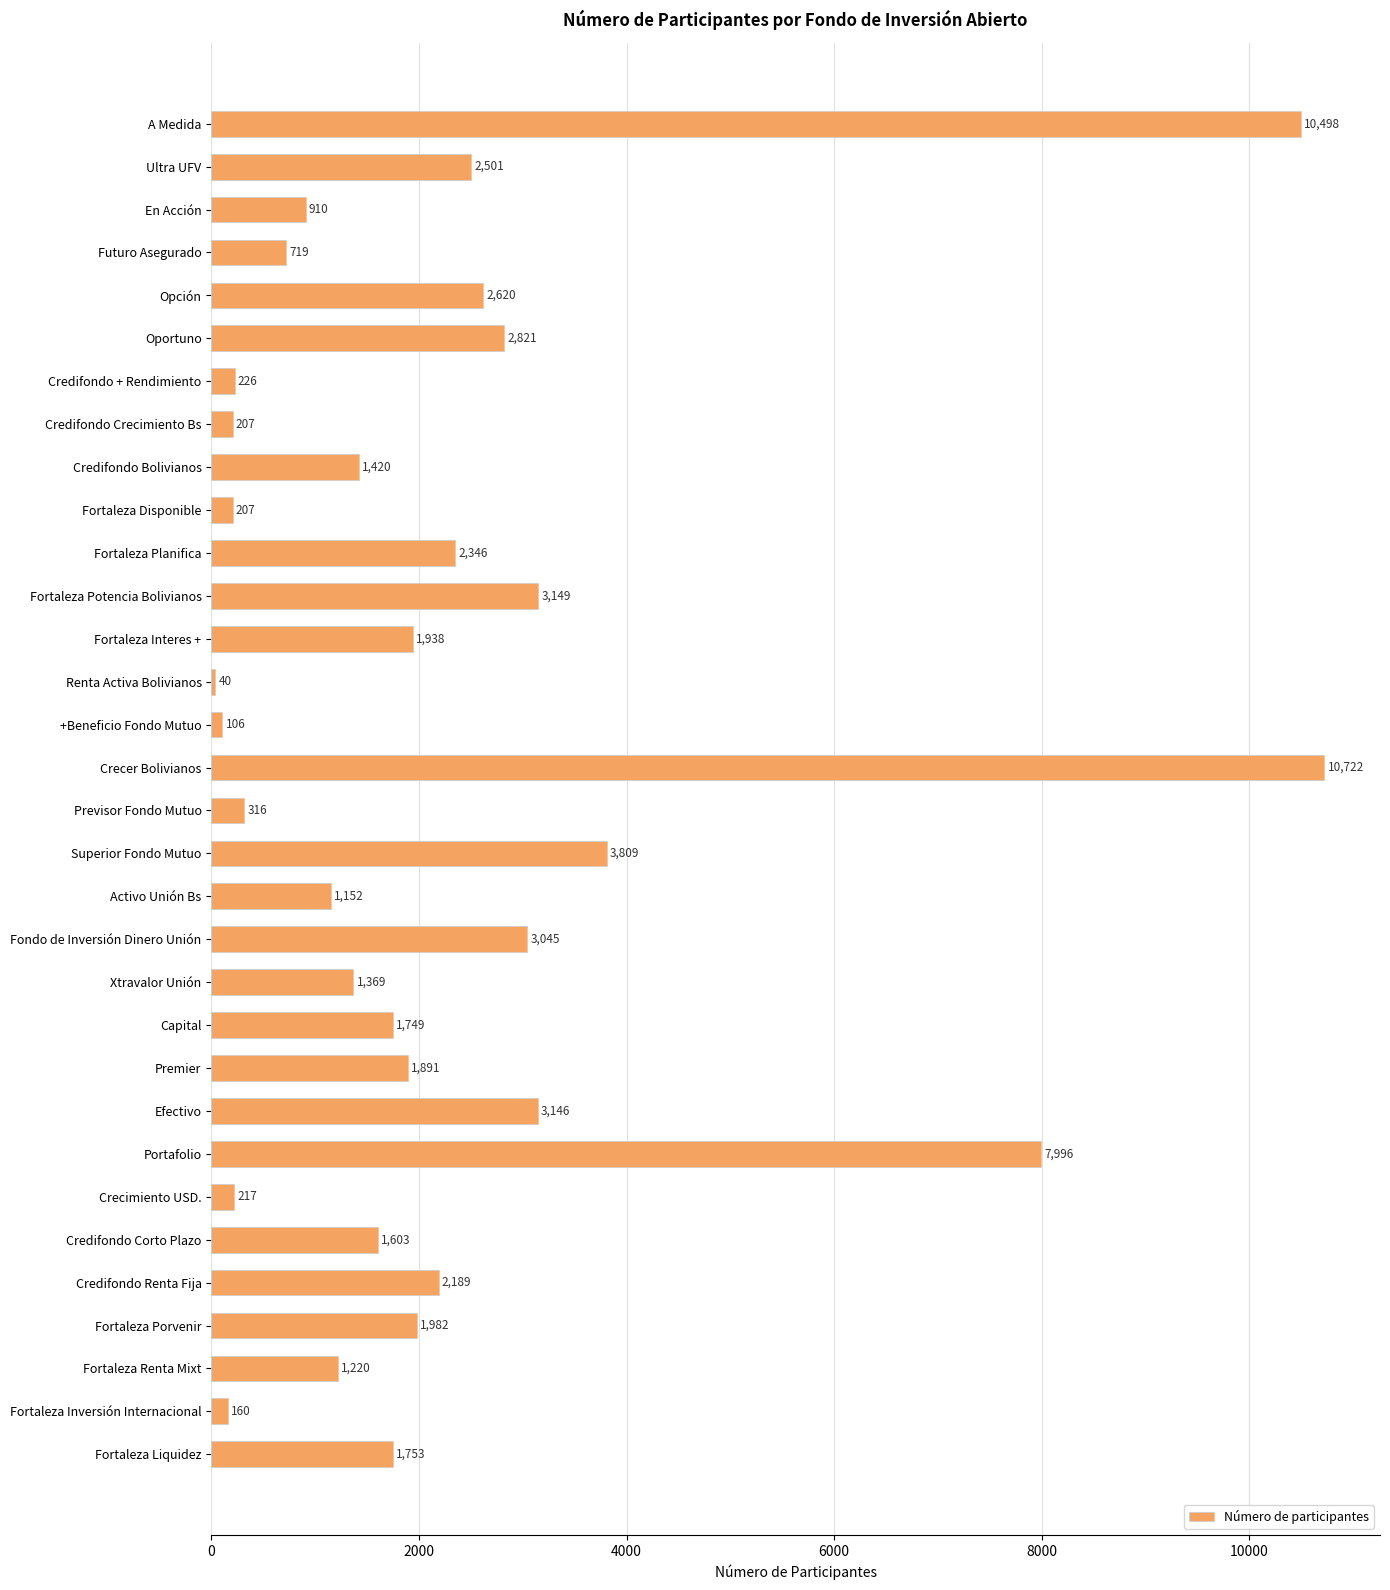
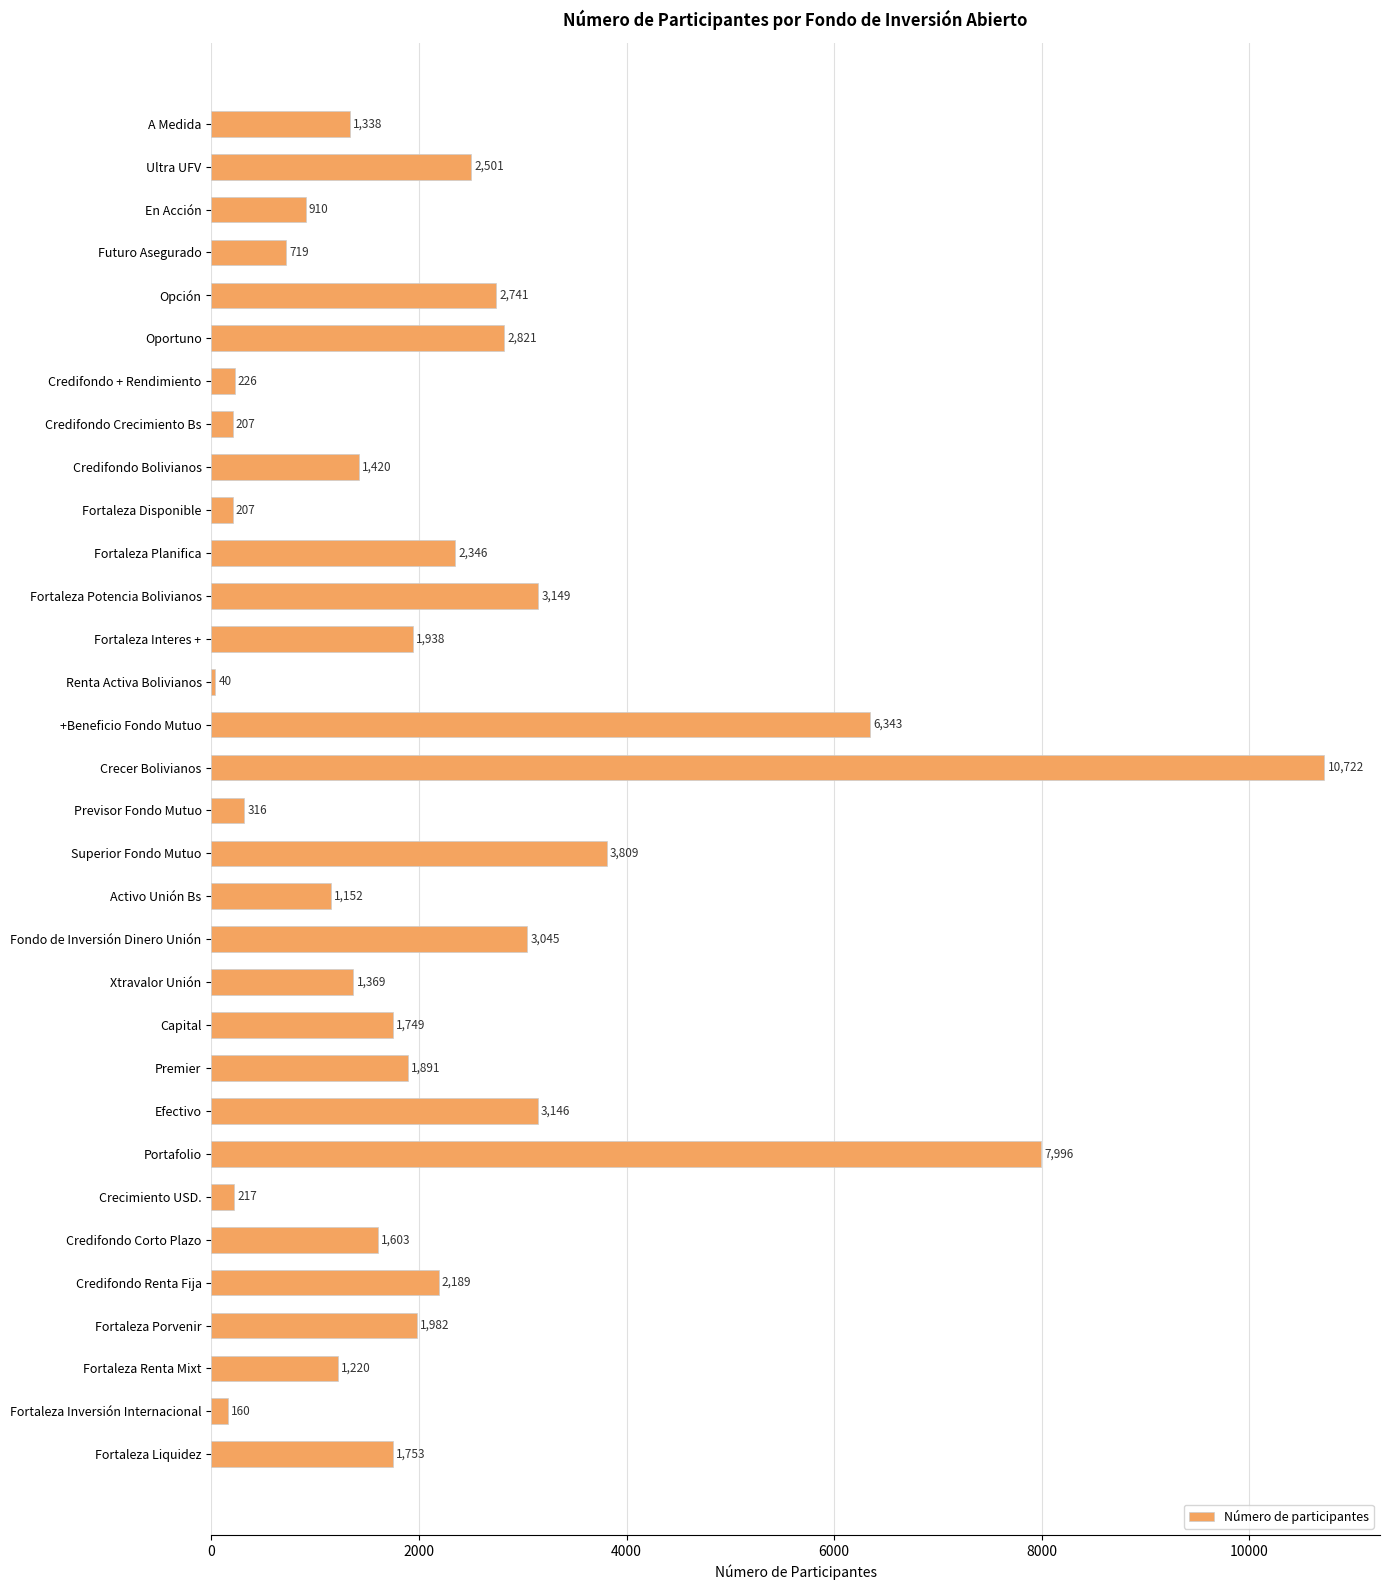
  {
-   "A Medida": "10,498",
+   "A Medida": "1,338",
    "Ultra UFV": "2,501",
    "En Acción": "910",
    "Futuro Asegurado": "719",
-   "Opción": "2,620",
+   "Opción": "2,741",
    "Oportuno": "2,821",
    "Credifondo + Rendimiento": "226",
    "Credifondo Crecimiento Bs": "207",
    "Credifondo Bolivianos": "1,420",
    "Fortaleza Disponible": "207",
    "Fortaleza Planifica": "2,346",
    "Fortaleza Potencia Bolivianos": "3,149",
    "Fortaleza Interes +": "1,938",
    "Renta Activa Bolivianos": "40",
-   "+Beneficio Fondo Mutuo": "106",
+   "+Beneficio Fondo Mutuo": "6,343",
    "Crecer Bolivianos": "10,722",
    "Previsor Fondo Mutuo": "316",
    "Superior Fondo Mutuo": "3,809",
    "Activo Unión Bs": "1,152",
    "Fondo de Inversión Dinero Unión": "3,045",
    "Xtravalor Unión": "1,369",
    "Capital": "1,749",
    "Premier": "1,891",
    "Efectivo": "3,146",
    "Portafolio": "7,996",
    "Crecimiento USD.": "217",
    "Credifondo Corto Plazo": "1,603",
    "Credifondo Renta Fija": "2,189",
    "Fortaleza Porvenir": "1,982",
    "Fortaleza Renta Mixt": "1,220",
    "Fortaleza Inversión Internacional": "160",
    "Fortaleza Liquidez": "1,753"
  }
